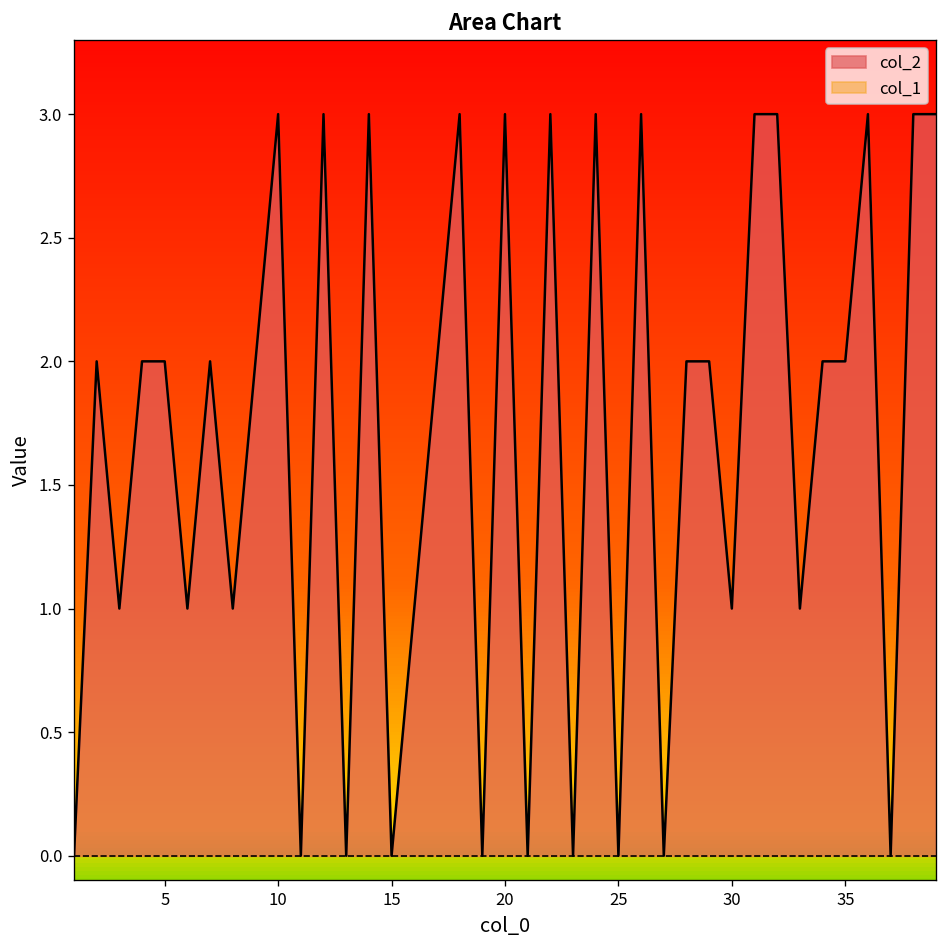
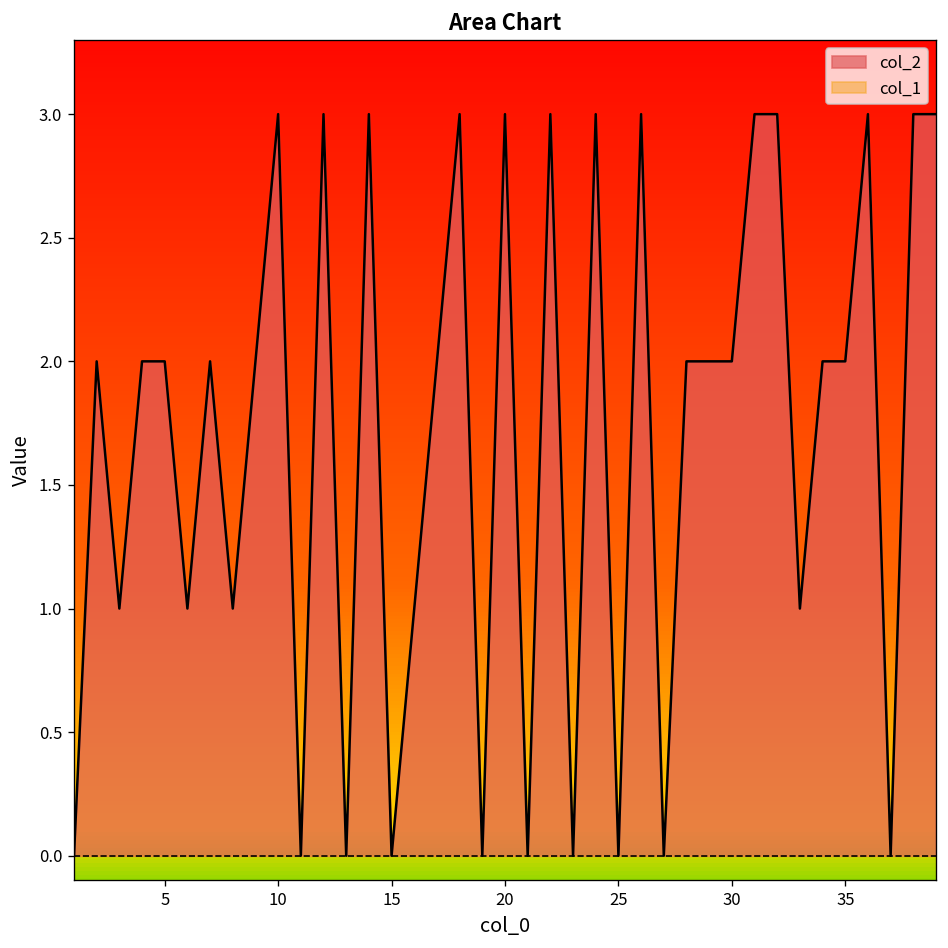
  {
    "col_2": {
      "5": 2,
      "10": 3,
      "20": 3,
-     "30": 1,
+     "30": 2,
      "35": 2
    },
    "col_1": {
      "5": 0,
      "10": 0,
      "20": 0,
      "30": 0,
      "35": 0
    }
  }
